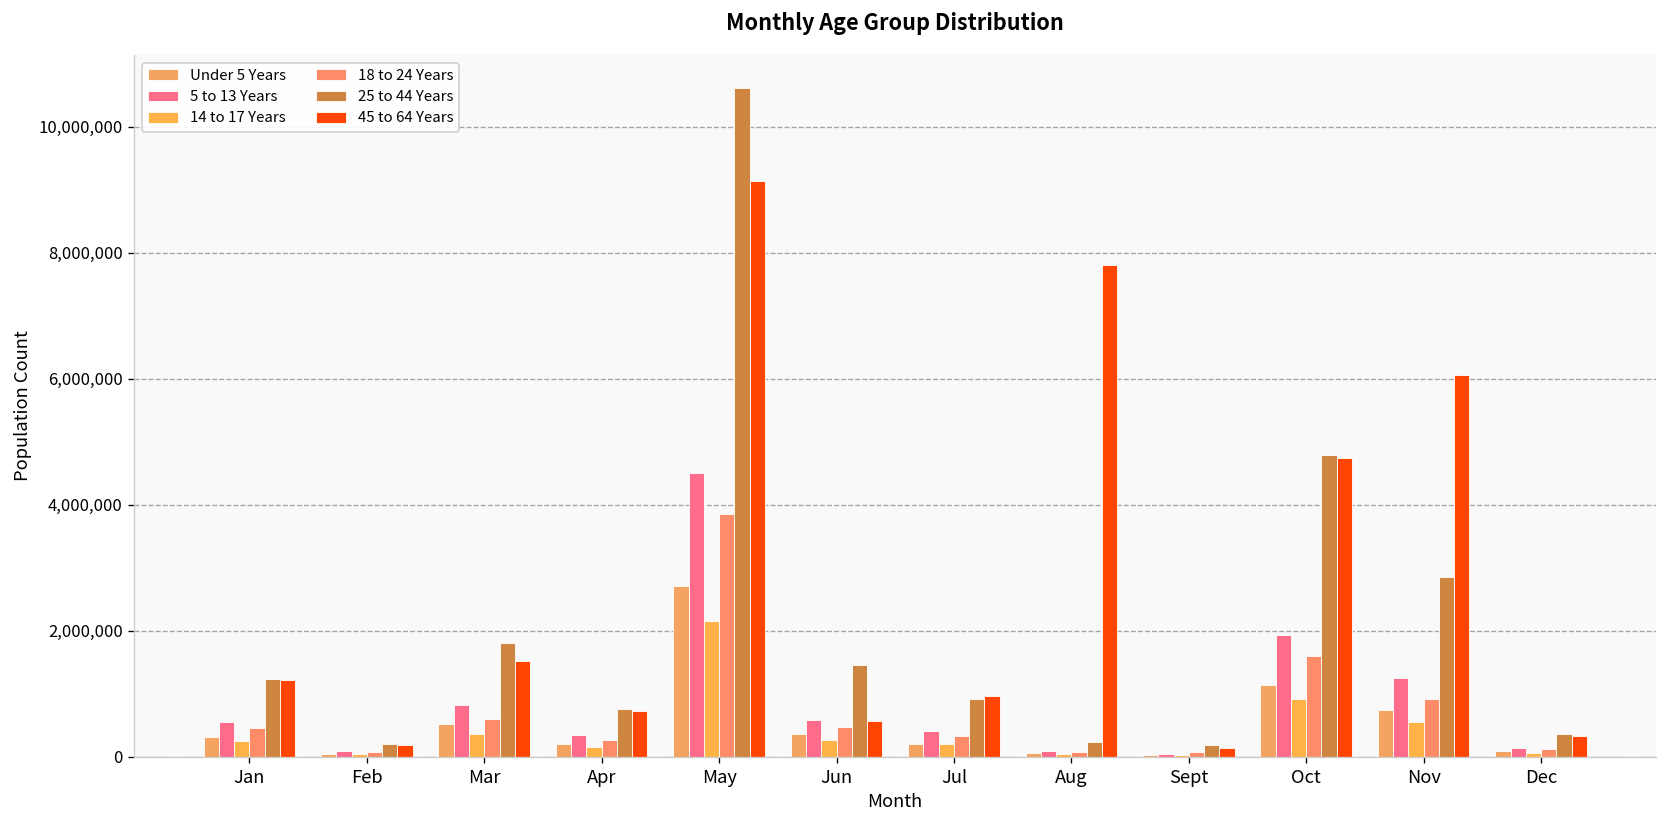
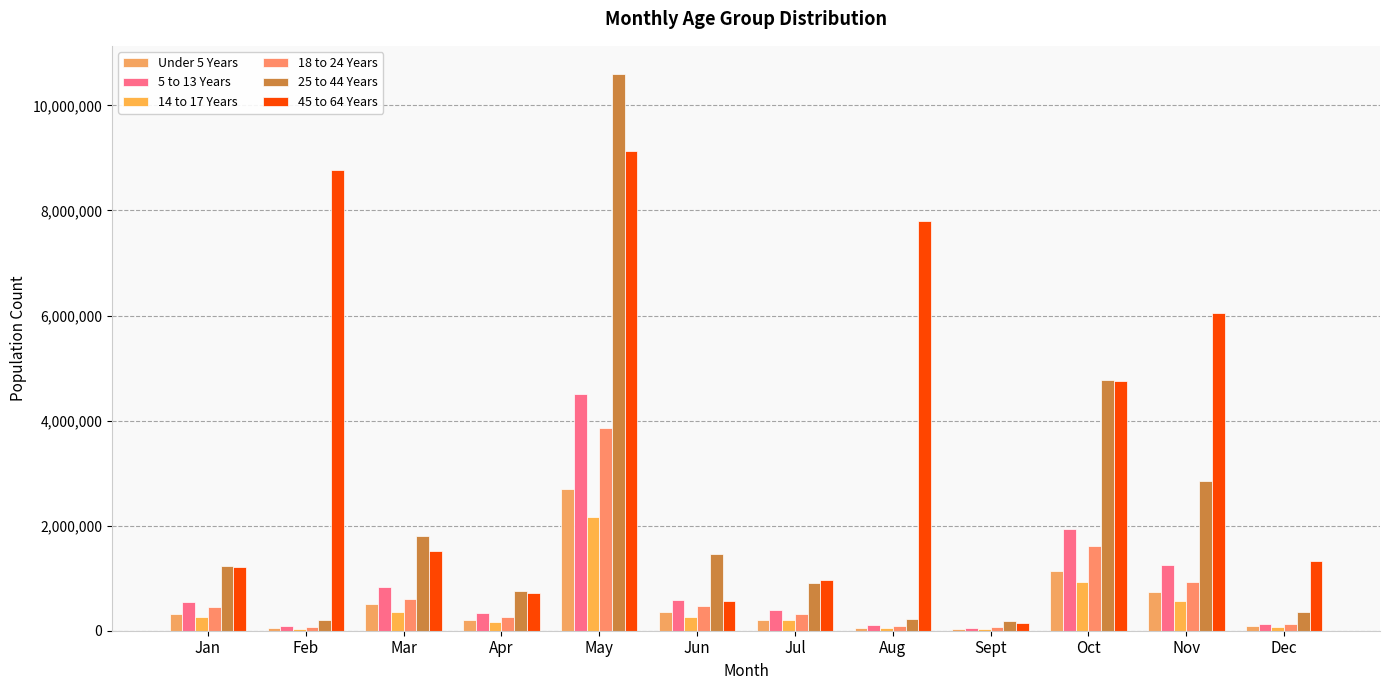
  {
    "45 to 64 Years": {
      "Jan": "1,200,000",
-     "Feb": "200,000",
+     "Feb": "8,800,000",
      "Mar": "1,500,000",
      "Apr": "700,000",
      "May": "9,100,000",
      "Jun": "600,000",
      "Jul": "1,000,000",
      "Aug": "7,800,000",
      "Sept": "100,000",
      "Oct": "4,700,000",
      "Nov": "6,100,000",
-     "Dec": "300,000"
+     "Dec": "1,300,000"
    }
  }
